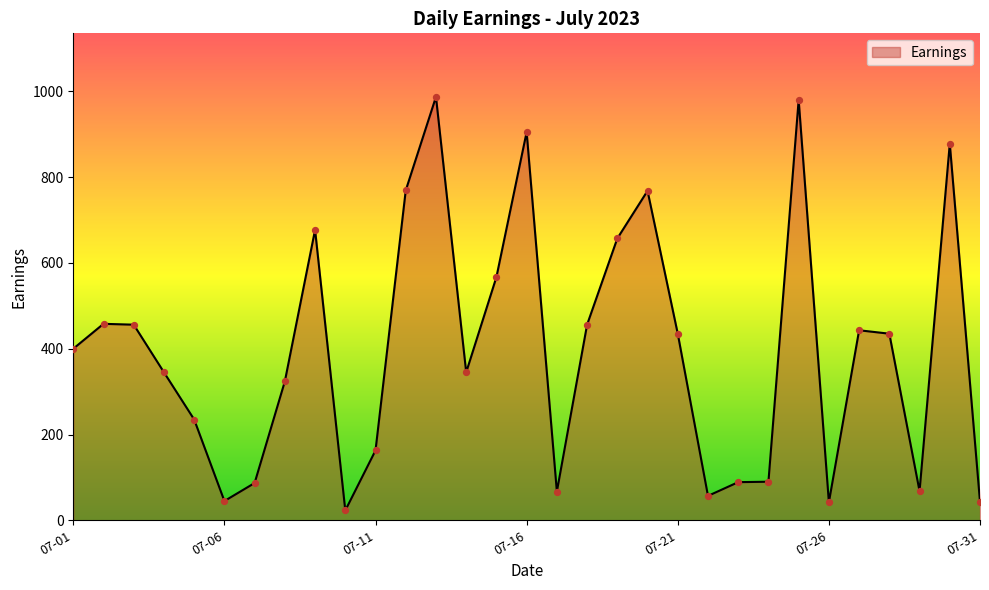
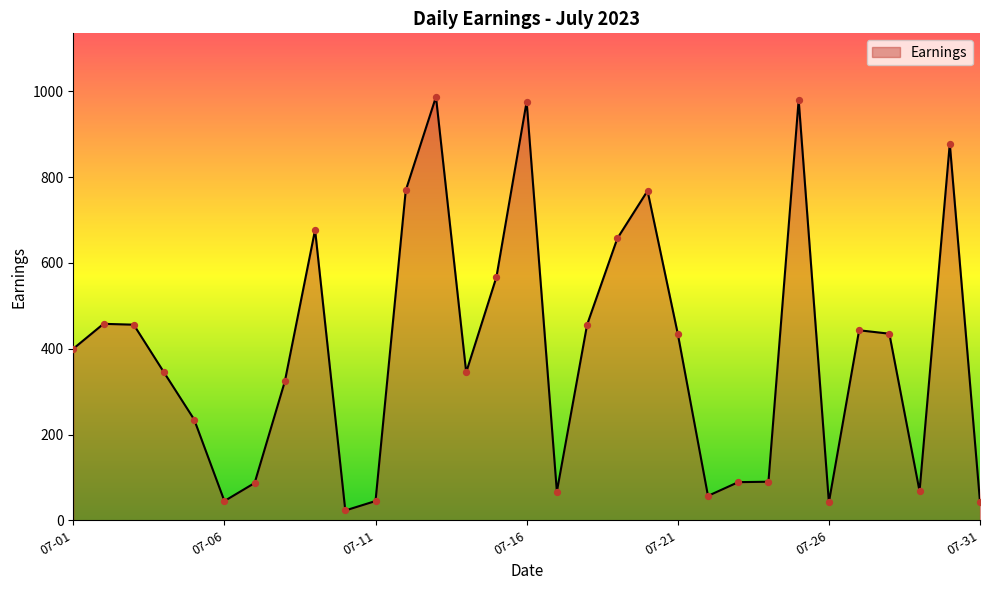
  {
    "07-01": 400,
    "07-06": 50,
-   "07-11": 160,
-   "07-16": 910,
+   "07-11": 50,
+   "07-16": 980,
    "07-21": 440,
    "07-26": 40,
    "07-31": 40
  }
